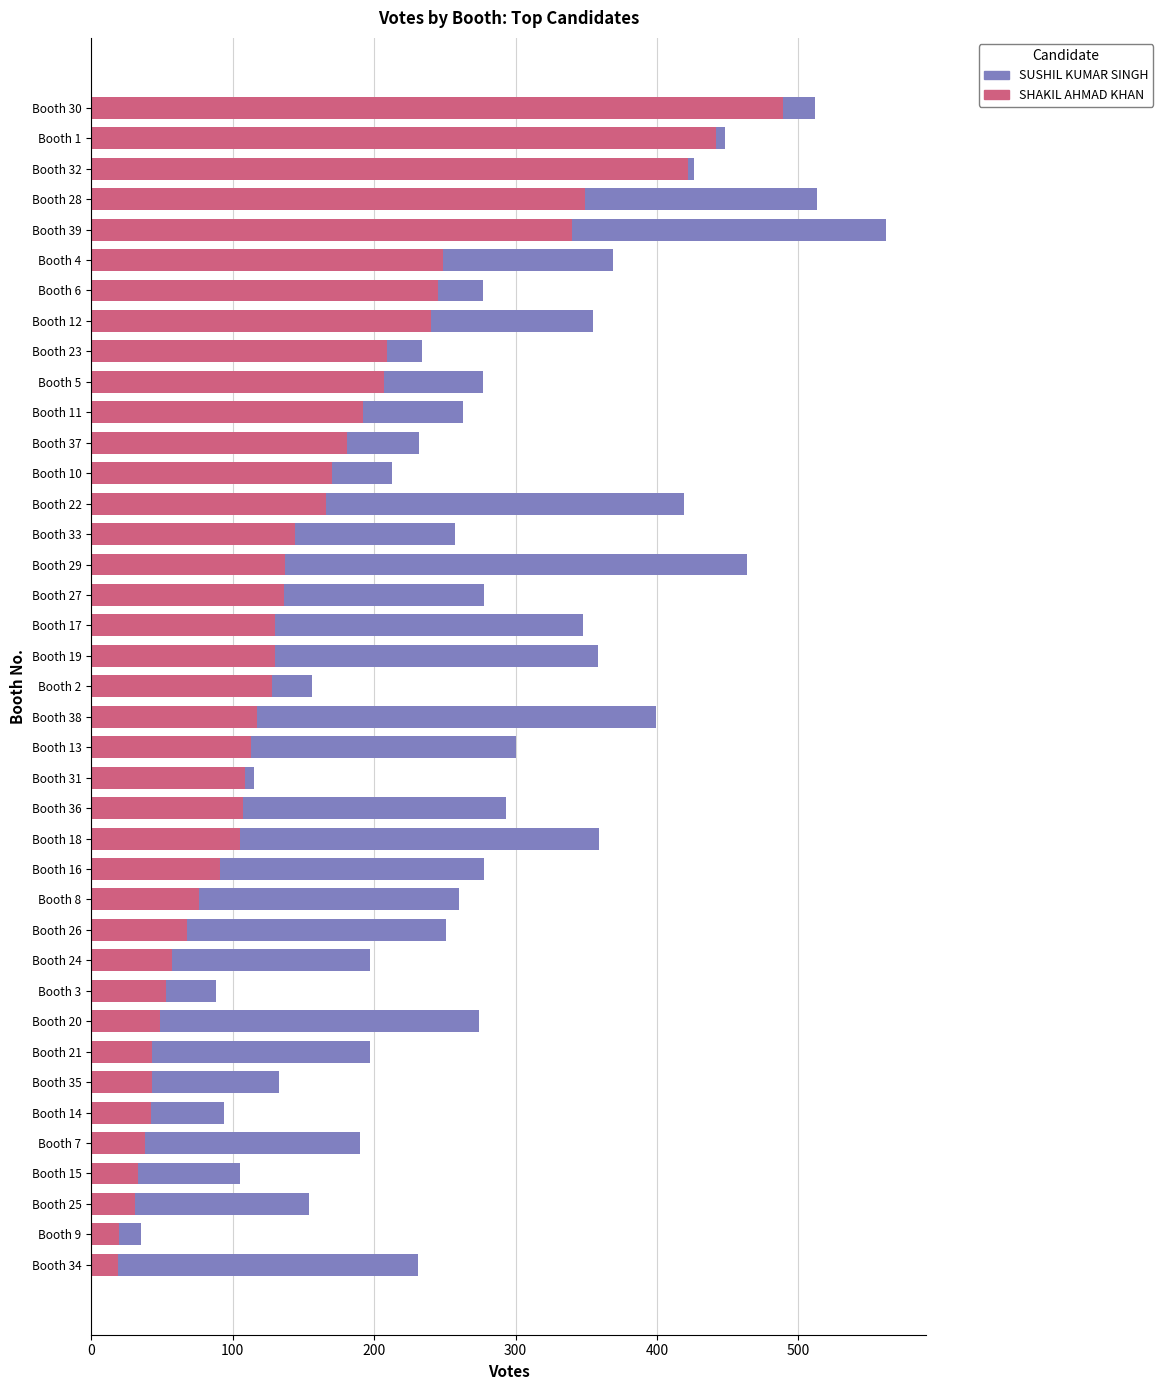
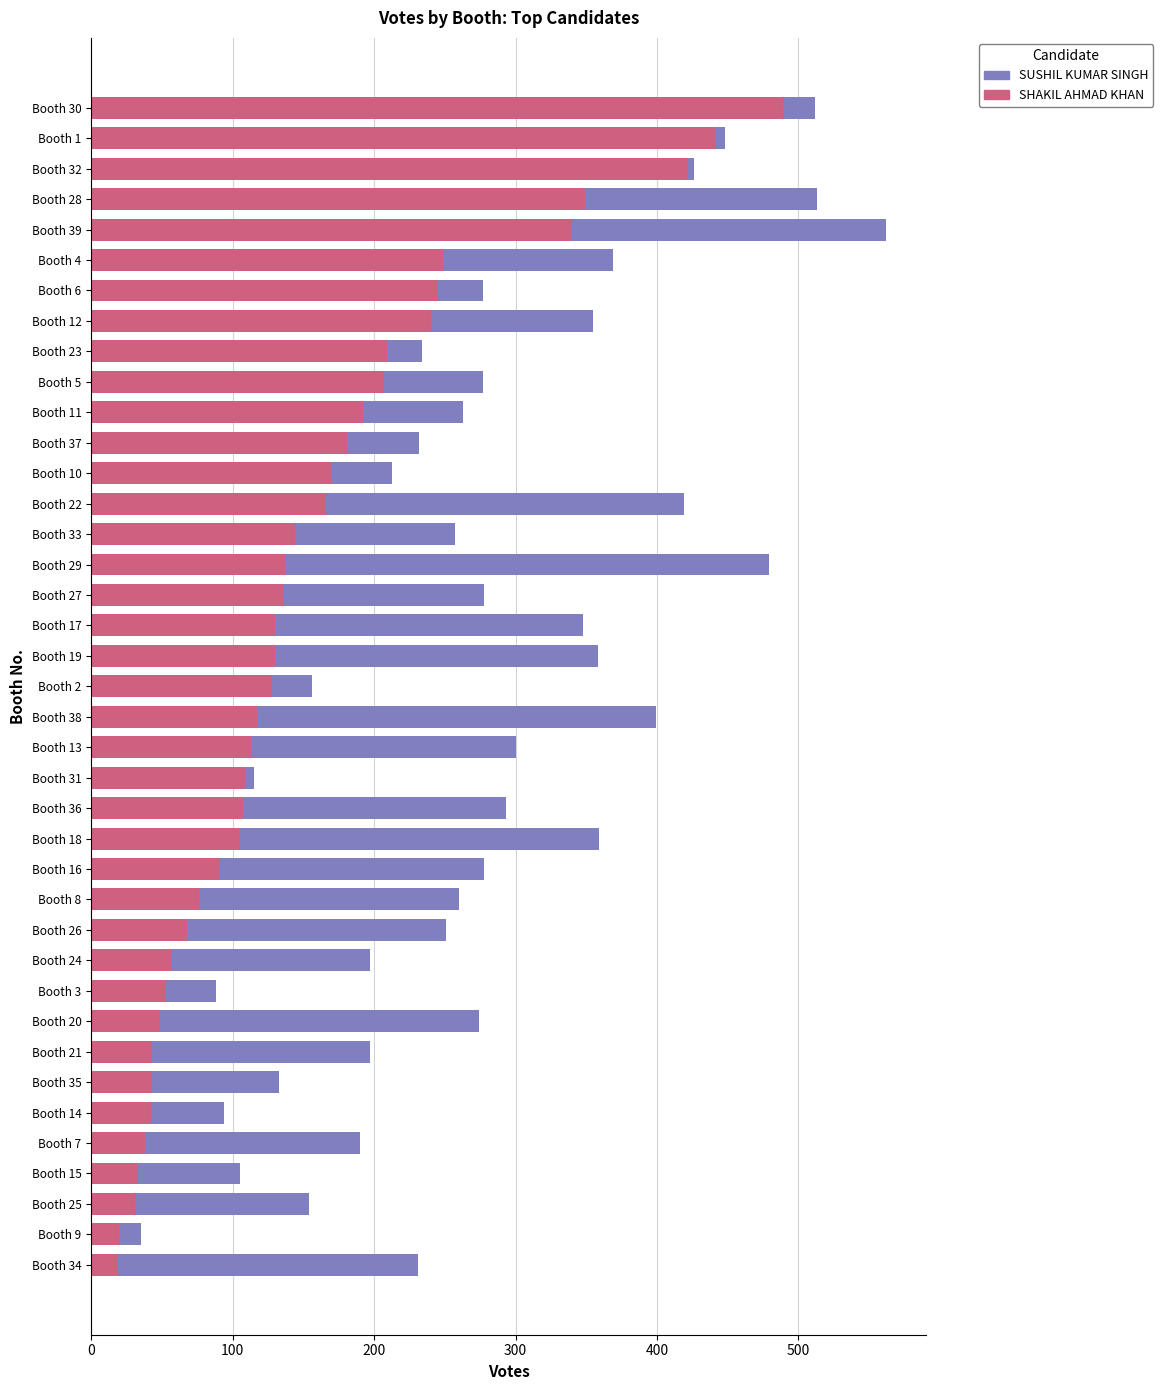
  {
    "SHAKIL AHMAD KHAN": {
      "Booth 30": 489,
      "Booth 1": 442,
      "Booth 32": 422,
      "Booth 28": 349,
      "Booth 39": 340,
      "Booth 4": 249,
      "Booth 6": 245,
      "Booth 12": 240,
      "Booth 23": 209,
      "Booth 5": 207,
      "Booth 11": 192,
      "Booth 37": 181,
      "Booth 10": 170,
      "Booth 22": 166,
      "Booth 33": 144,
      "Booth 29": 137,
      "Booth 27": 136,
      "Booth 17": 130,
      "Booth 19": 130,
      "Booth 2": 128,
      "Booth 38": 117,
      "Booth 13": 113,
      "Booth 31": 109,
      "Booth 36": 107,
      "Booth 18": 105,
      "Booth 16": 91,
      "Booth 8": 76,
      "Booth 26": 68,
      "Booth 24": 57,
      "Booth 3": 53,
      "Booth 20": 49,
      "Booth 21": 43,
      "Booth 35": 43,
      "Booth 14": 42,
      "Booth 7": 38,
      "Booth 15": 33,
      "Booth 25": 31,
      "Booth 9": 20,
      "Booth 34": 19
    },
    "SUSHIL KUMAR SINGH": {
      "Booth 30": 23,
      "Booth 1": 6,
      "Booth 32": 4,
      "Booth 28": 164,
      "Booth 39": 222,
      "Booth 4": 120,
      "Booth 6": 32,
      "Booth 12": 115,
      "Booth 23": 25,
      "Booth 5": 70,
      "Booth 11": 71,
      "Booth 37": 51,
      "Booth 10": 43,
      "Booth 22": 253,
      "Booth 33": 113,
-     "Booth 29": 327,
+     "Booth 29": 342,
      "Booth 27": 142,
      "Booth 17": 218,
      "Booth 19": 228,
      "Booth 2": 28,
      "Booth 38": 282,
      "Booth 13": 187,
      "Booth 31": 6,
      "Booth 36": 186,
      "Booth 18": 254,
      "Booth 16": 187,
      "Booth 8": 184,
      "Booth 26": 183,
      "Booth 24": 140,
      "Booth 3": 35,
      "Booth 20": 225,
      "Booth 21": 154,
      "Booth 35": 90,
      "Booth 14": 52,
      "Booth 7": 152,
      "Booth 15": 72,
      "Booth 25": 123,
      "Booth 9": 15,
      "Booth 34": 212
    }
  }
